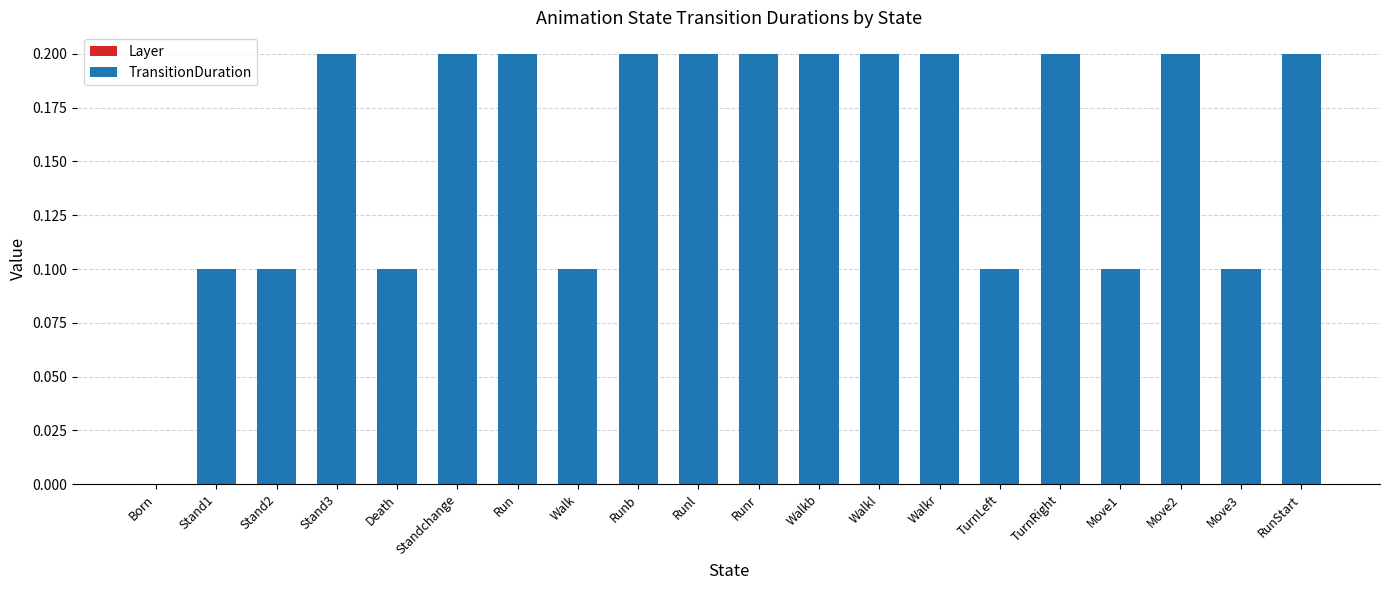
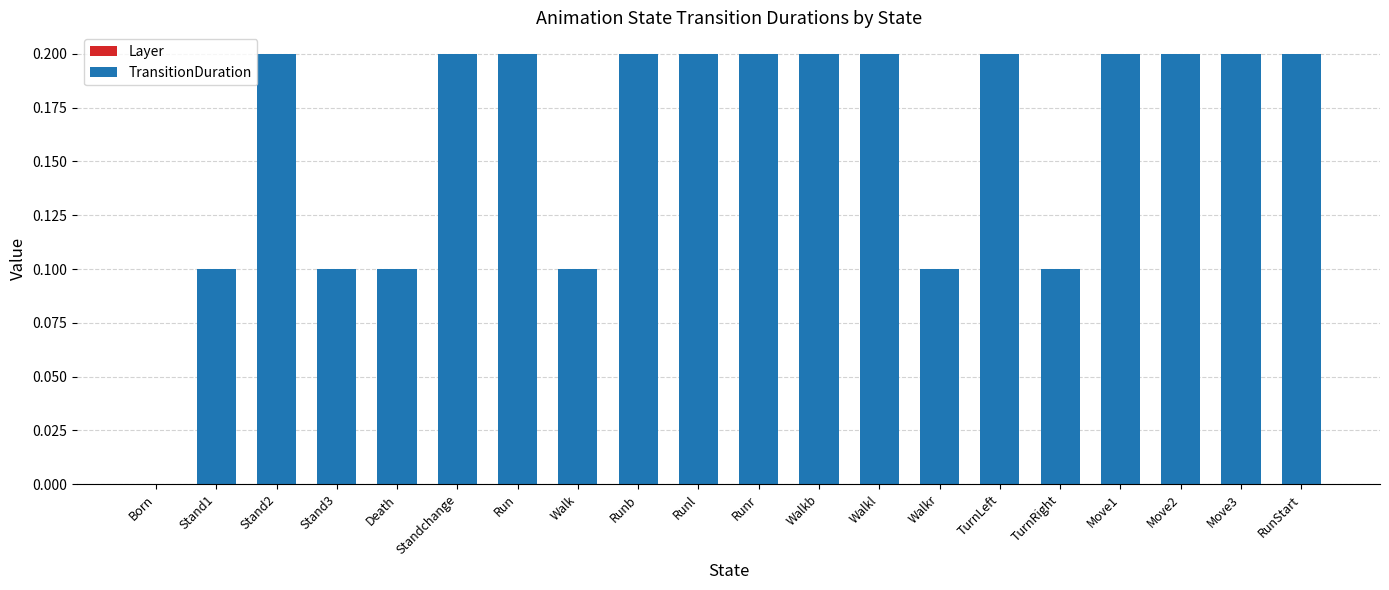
  {
    "Layer": {
      "Born": 0.0,
      "Stand1": 0.0,
      "Stand2": 0.0,
      "Stand3": 0.0,
      "Death": 0.0,
      "Standchange": 0.0,
      "Run": 0.0,
      "Walk": 0.0,
      "Runb": 0.0,
      "Runl": 0.0,
      "Runr": 0.0,
      "Walkb": 0.0,
      "Walkl": 0.0,
      "Walkr": 0.0,
      "TurnLeft": 0.0,
      "TurnRight": 0.0,
      "Move1": 0.0,
      "Move2": 0.0,
      "Move3": 0.0,
      "RunStart": 0.0
    },
    "TransitionDuration": {
      "Born": 0.0,
      "Stand1": 0.1,
-     "Stand2": 0.1,
-     "Stand3": 0.2,
+     "Stand2": 0.2,
+     "Stand3": 0.1,
      "Death": 0.1,
      "Standchange": 0.2,
      "Run": 0.2,
      "Walk": 0.1,
      "Runb": 0.2,
      "Runl": 0.2,
      "Runr": 0.2,
      "Walkb": 0.2,
      "Walkl": 0.2,
-     "Walkr": 0.2,
-     "TurnLeft": 0.1,
-     "TurnRight": 0.2,
-     "Move1": 0.1,
+     "Walkr": 0.1,
+     "TurnLeft": 0.2,
+     "TurnRight": 0.1,
+     "Move1": 0.2,
      "Move2": 0.2,
-     "Move3": 0.1,
+     "Move3": 0.2,
      "RunStart": 0.2
    }
  }
